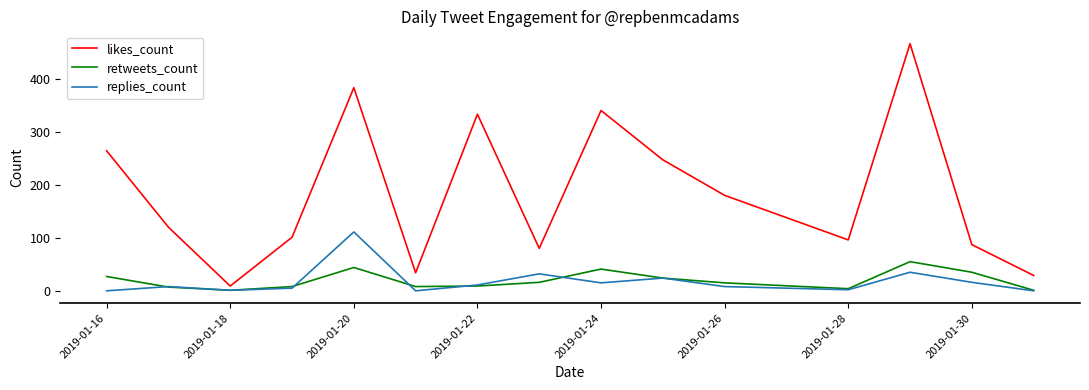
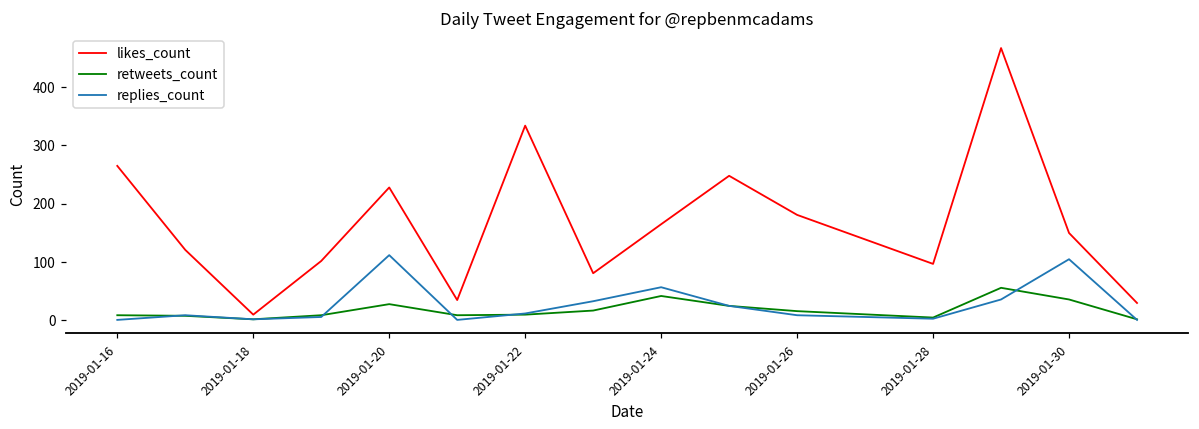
  {
    "likes_count": {
      "2019-01-16": 270,
      "2019-01-18": 10,
-     "2019-01-20": 380,
+     "2019-01-20": 230,
      "2019-01-22": 330,
-     "2019-01-24": 340,
+     "2019-01-24": 170,
      "2019-01-26": 180,
      "2019-01-28": 100,
-     "2019-01-30": 90
+     "2019-01-30": 150
    },
    "retweets_count": {
-     "2019-01-16": 30,
-     "2019-01-20": 50,
+     "2019-01-16": 10,
+     "2019-01-20": 30,
      "2019-01-24": 40,
      "2019-01-26": 20,
      "2019-01-30": 40
    },
    "replies_count": {
      "2019-01-16": 0,
      "2019-01-20": 110,
-     "2019-01-24": 20,
+     "2019-01-24": 60,
      "2019-01-26": 10,
-     "2019-01-30": 20
+     "2019-01-30": 110
    }
  }
